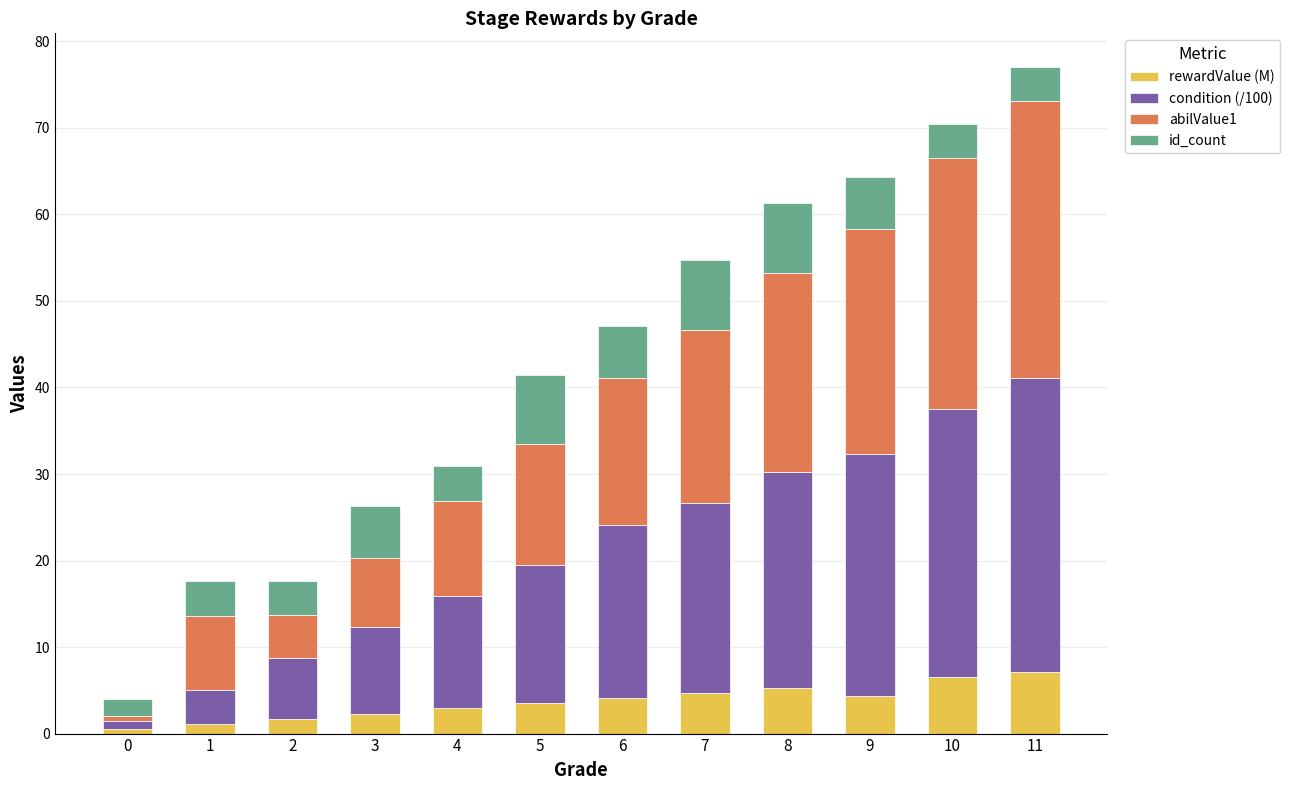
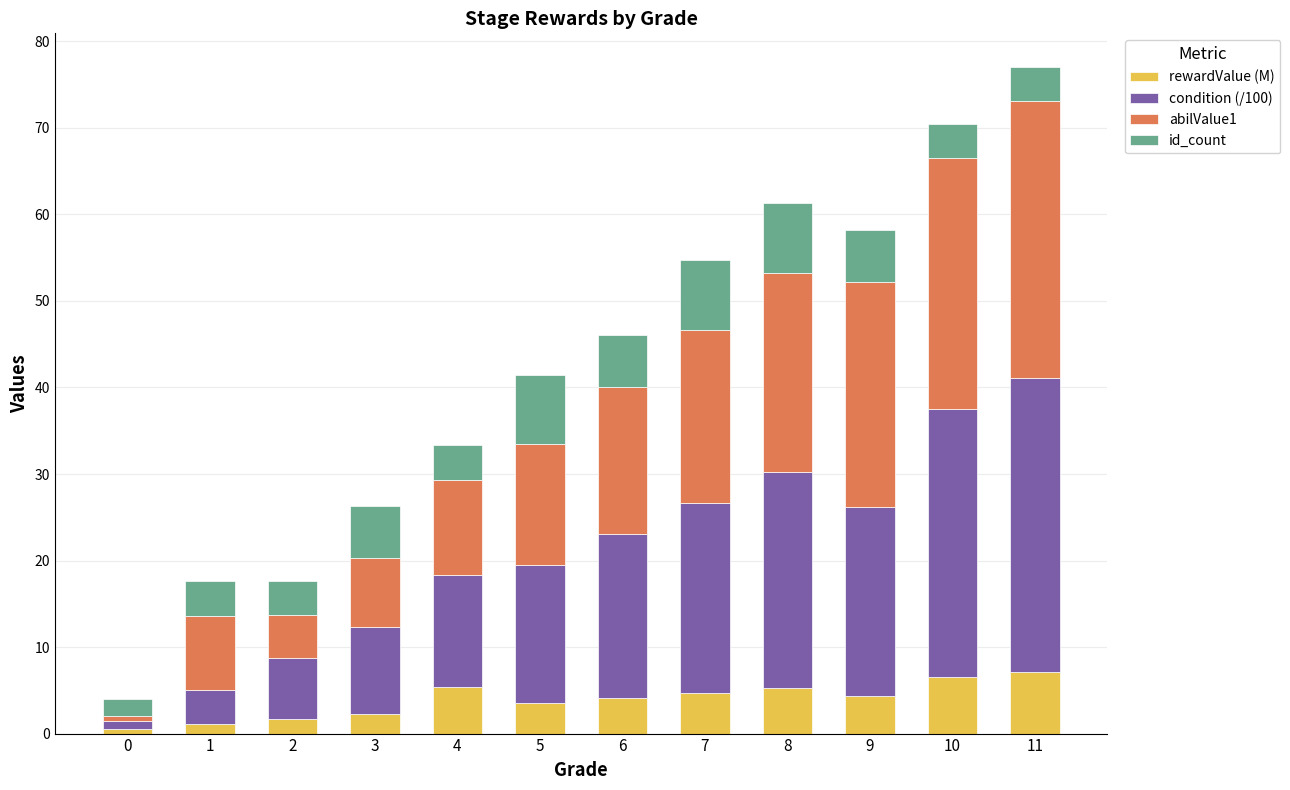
  {
    "rewardValue (M)": {
      "0": 1,
      "1": 1,
      "2": 2,
      "3": 2,
-     "4": 3,
+     "4": 5,
      "5": 4,
      "6": 4,
      "7": 5,
      "8": 5,
      "9": 4,
      "10": 7,
      "11": 7
    },
    "condition (/100)": {
      "0": 1,
      "1": 4,
      "2": 7,
      "3": 10,
      "4": 13,
      "5": 16,
-     "6": 20,
+     "6": 19,
      "7": 22,
      "8": 25,
-     "9": 28,
+     "9": 22,
      "10": 31,
      "11": 34
    },
    "abilValue1": {
      "0": 1,
      "1": 9,
      "2": 5,
      "3": 8,
      "4": 11,
      "5": 14,
      "6": 17,
      "7": 20,
      "8": 23,
      "9": 26,
      "10": 29,
      "11": 32
    },
    "id_count": {
      "0": 2,
      "1": 4,
      "2": 4,
      "3": 6,
      "4": 4,
      "5": 8,
      "6": 6,
      "7": 8,
      "8": 8,
      "9": 6,
      "10": 4,
      "11": 4
    }
  }
